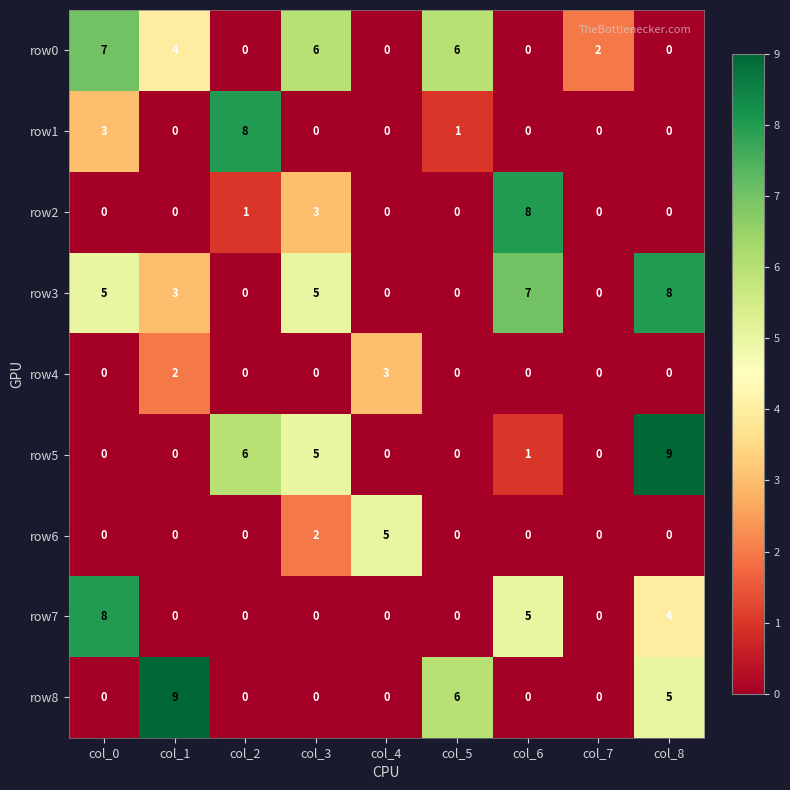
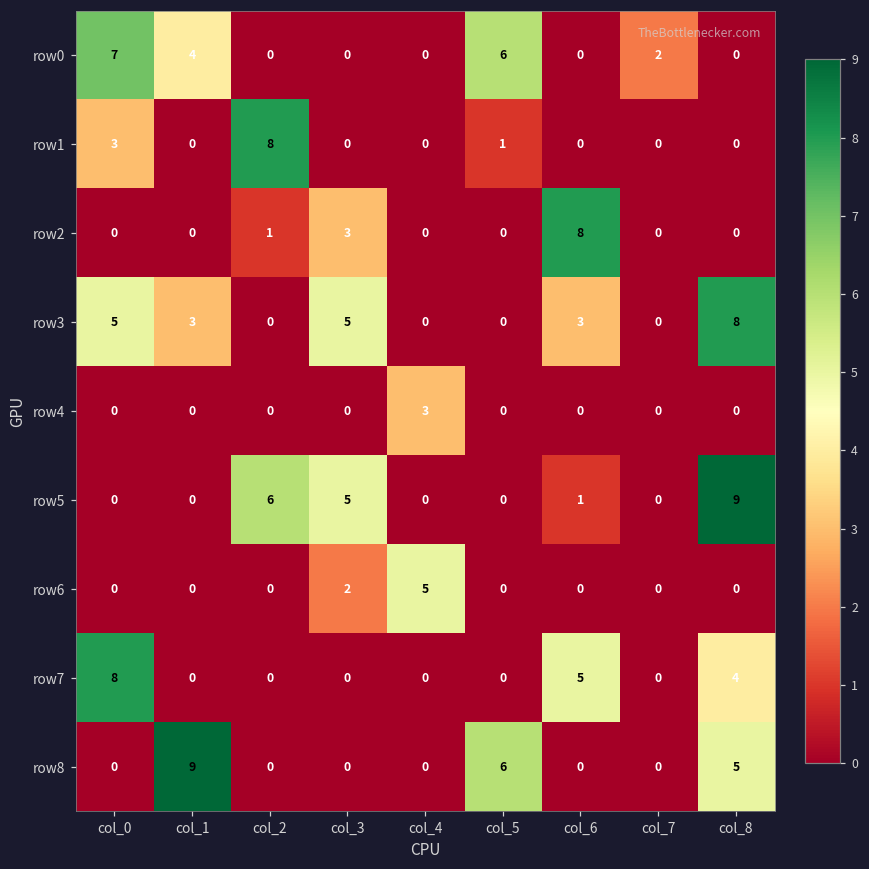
  {
    "row0": {
      "col_0": 7,
      "col_1": 4,
      "col_2": 0,
-     "col_3": 6,
+     "col_3": 0,
      "col_4": 0,
      "col_5": 6,
      "col_6": 0,
      "col_7": 2
    },
    "row1": {
      "col_0": 3,
      "col_1": 0,
      "col_2": 8,
      "col_3": 0,
      "col_4": 0,
      "col_5": 1,
      "col_6": 0,
      "col_7": 0,
      "col_8": 0
    },
    "row2": {
      "col_0": 0,
      "col_1": 0,
      "col_2": 1,
      "col_3": 3,
      "col_4": 0,
      "col_5": 0,
      "col_6": 8,
      "col_7": 0,
      "col_8": 0
    },
    "row3": {
      "col_0": 5,
      "col_1": 3,
      "col_2": 0,
      "col_3": 5,
      "col_4": 0,
      "col_5": 0,
-     "col_6": 7,
+     "col_6": 3,
      "col_7": 0,
      "col_8": 8
    },
    "row4": {
      "col_0": 0,
-     "col_1": 2,
+     "col_1": 0,
      "col_2": 0,
      "col_3": 0,
      "col_4": 3,
      "col_5": 0,
      "col_6": 0,
      "col_7": 0,
      "col_8": 0
    },
    "row5": {
      "col_0": 0,
      "col_1": 0,
      "col_2": 6,
      "col_3": 5,
      "col_4": 0,
      "col_5": 0,
      "col_6": 1,
      "col_7": 0,
      "col_8": 9
    },
    "row6": {
      "col_0": 0,
      "col_1": 0,
      "col_2": 0,
      "col_3": 2,
      "col_4": 5,
      "col_5": 0,
      "col_6": 0,
      "col_7": 0,
      "col_8": 0
    },
    "row7": {
      "col_0": 8,
      "col_1": 0,
      "col_2": 0,
      "col_3": 0,
      "col_4": 0,
      "col_5": 0,
      "col_6": 5,
      "col_7": 0,
      "col_8": 4
    },
    "row8": {
      "col_0": 0,
      "col_1": 9,
      "col_2": 0,
      "col_3": 0,
      "col_4": 0,
      "col_5": 6,
      "col_6": 0,
      "col_7": 0,
      "col_8": 5
    }
  }
